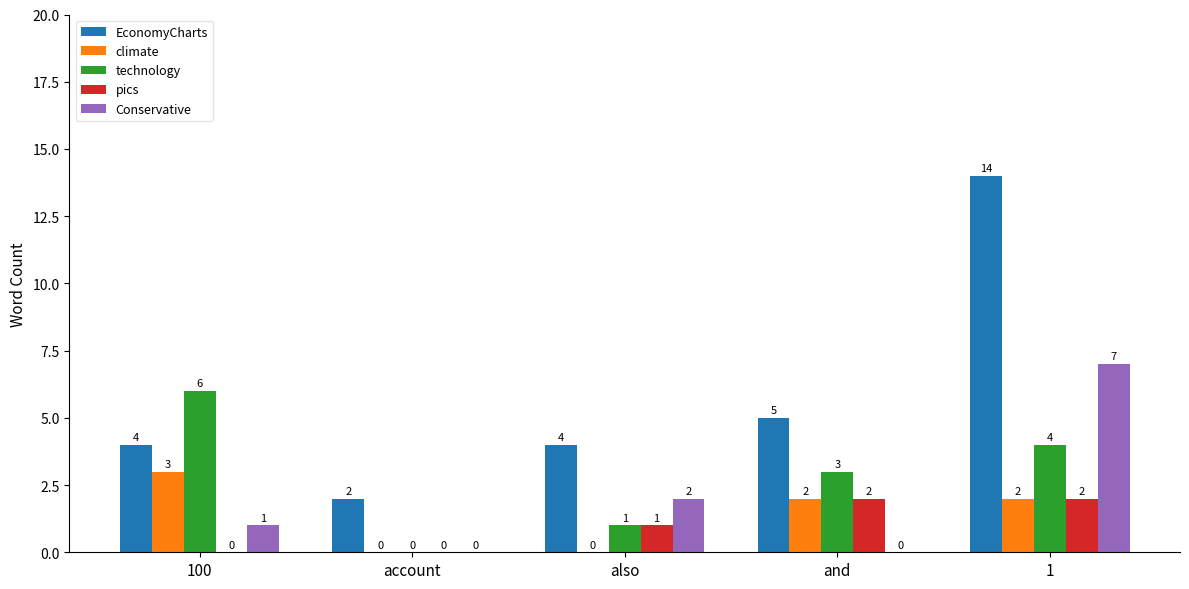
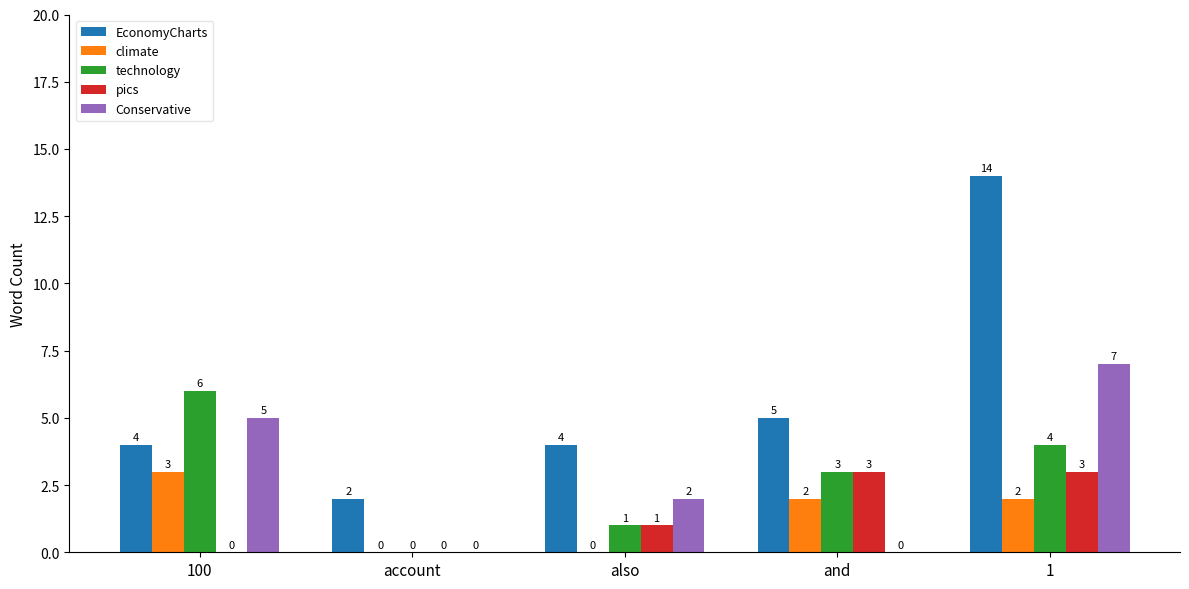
  {
    "EconomyCharts": {
      "100": 4,
      "account": 2,
      "also": 4,
      "and": 5,
      "1": 14
    },
    "climate": {
      "100": 3,
      "account": 0,
      "also": 0,
      "and": 2,
      "1": 2
    },
    "technology": {
      "100": 6,
      "account": 0,
      "also": 1,
      "and": 3,
      "1": 4
    },
    "pics": {
      "100": 0,
      "account": 0,
      "also": 1,
-     "and": 2,
-     "1": 2
+     "and": 3,
+     "1": 3
    },
    "Conservative": {
-     "100": 1,
+     "100": 5,
      "account": 0,
      "also": 2,
      "and": 0,
      "1": 7
    }
  }
